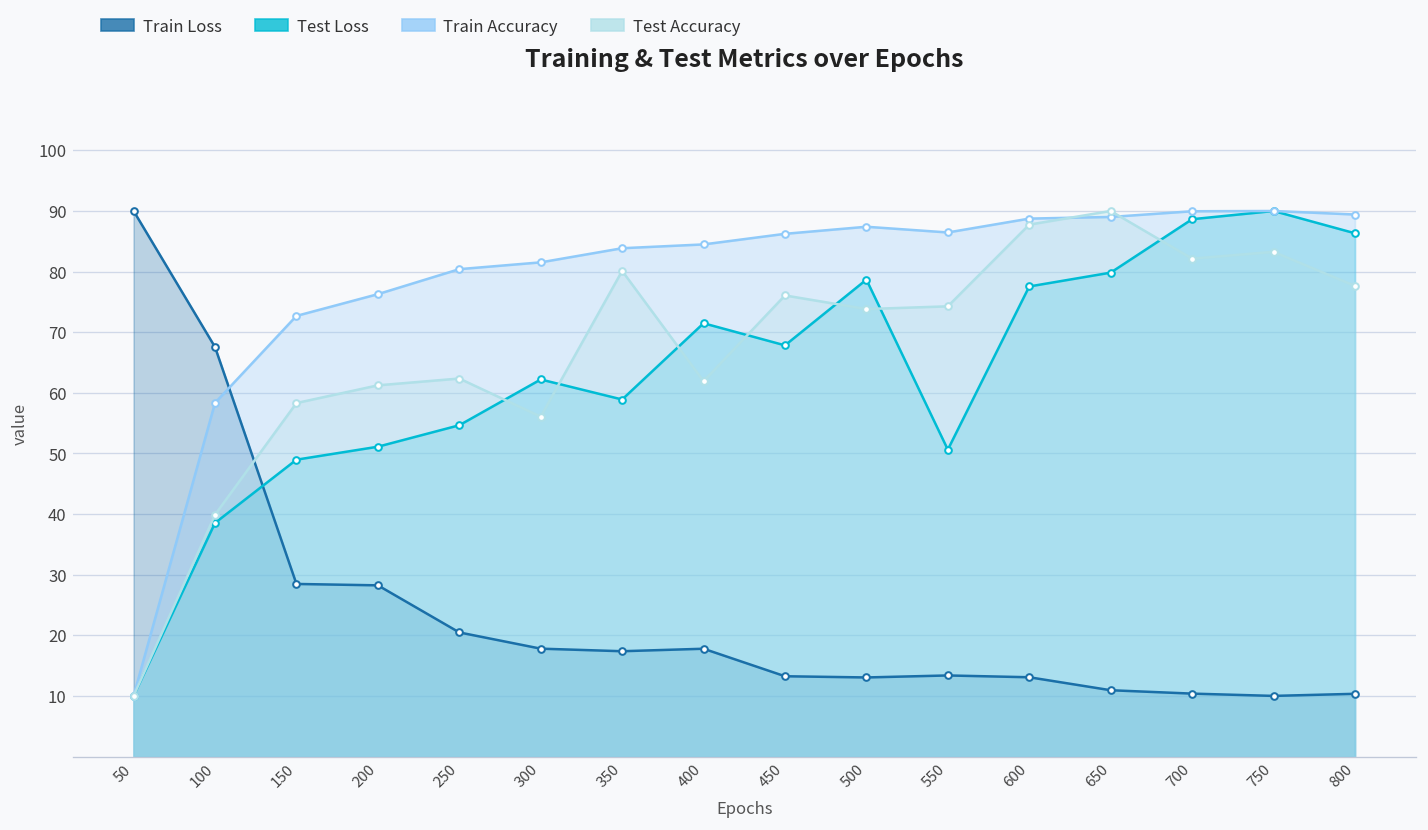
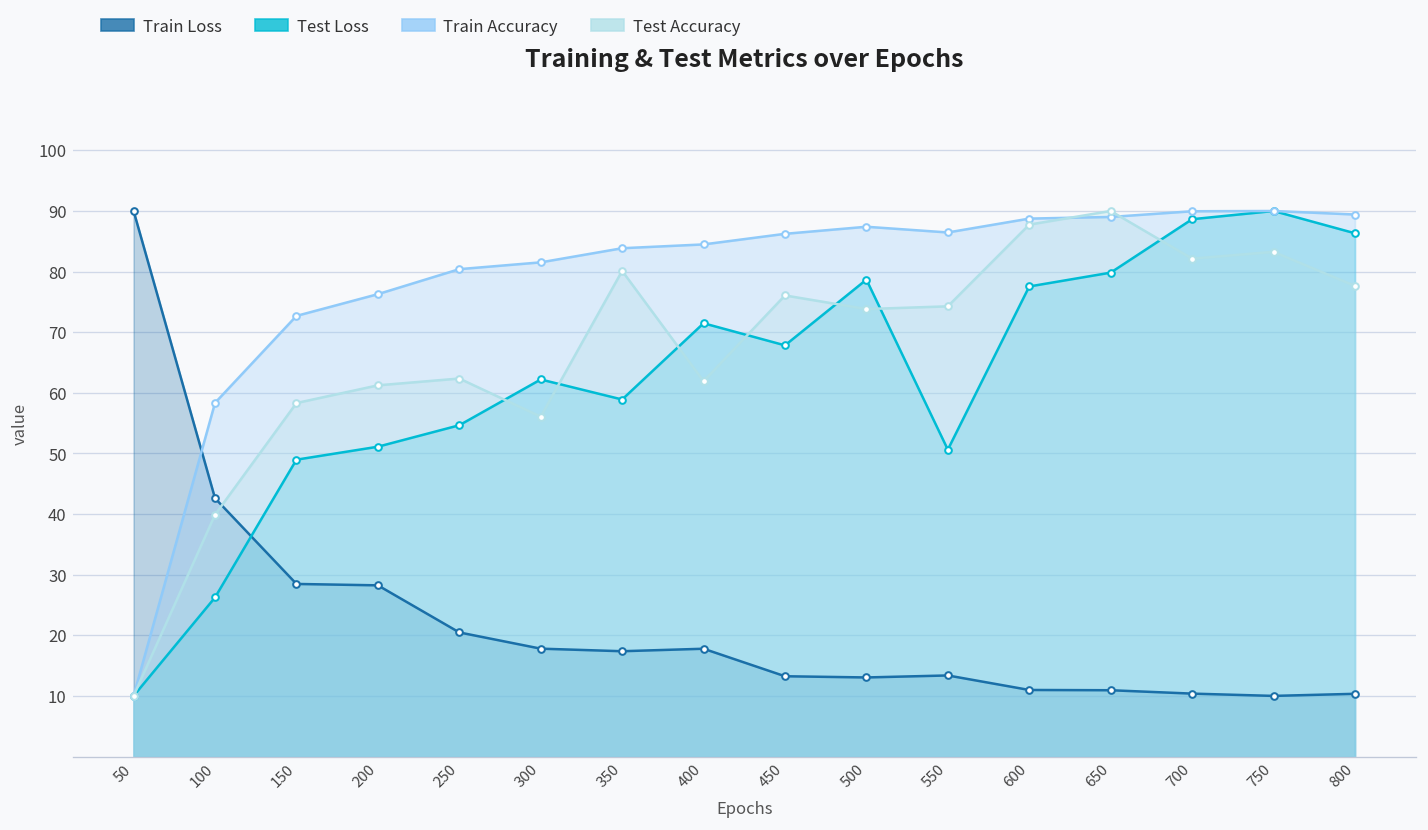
  {
    "Train Loss": {
      "50": 90,
-     "100": 68,
+     "100": 43,
      "150": 28,
      "200": 28,
      "250": 20,
      "300": 18,
      "350": 17,
      "400": 18,
      "450": 13,
      "500": 13,
      "550": 13,
-     "600": 13,
+     "600": 11,
      "650": 11,
      "700": 10,
      "750": 10,
      "800": 10
    },
    "Test Loss": {
-     "100": 39,
+     "100": 26,
      "150": 49,
      "200": 51,
      "250": 55,
      "300": 62,
      "350": 59,
      "400": 71,
      "450": 68,
      "500": 79,
      "550": 51,
      "600": 78,
      "650": 80,
      "700": 89,
      "800": 86
    }
  }
